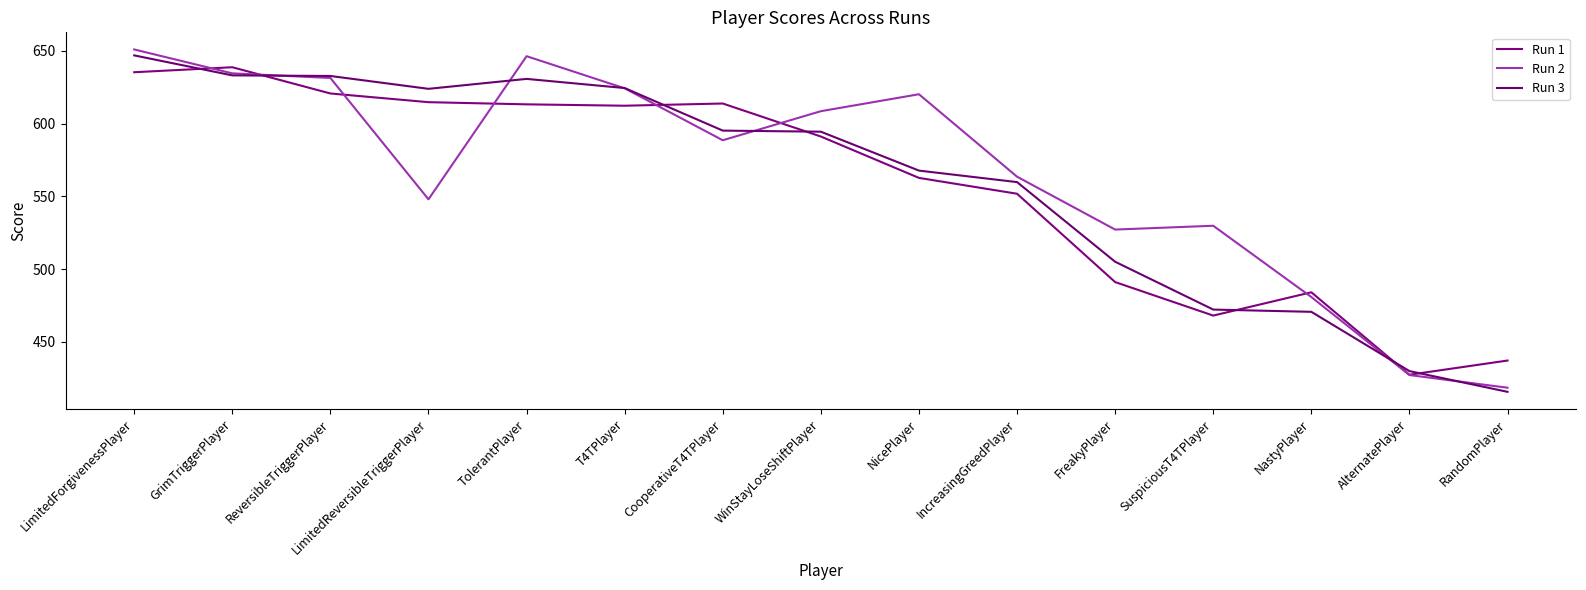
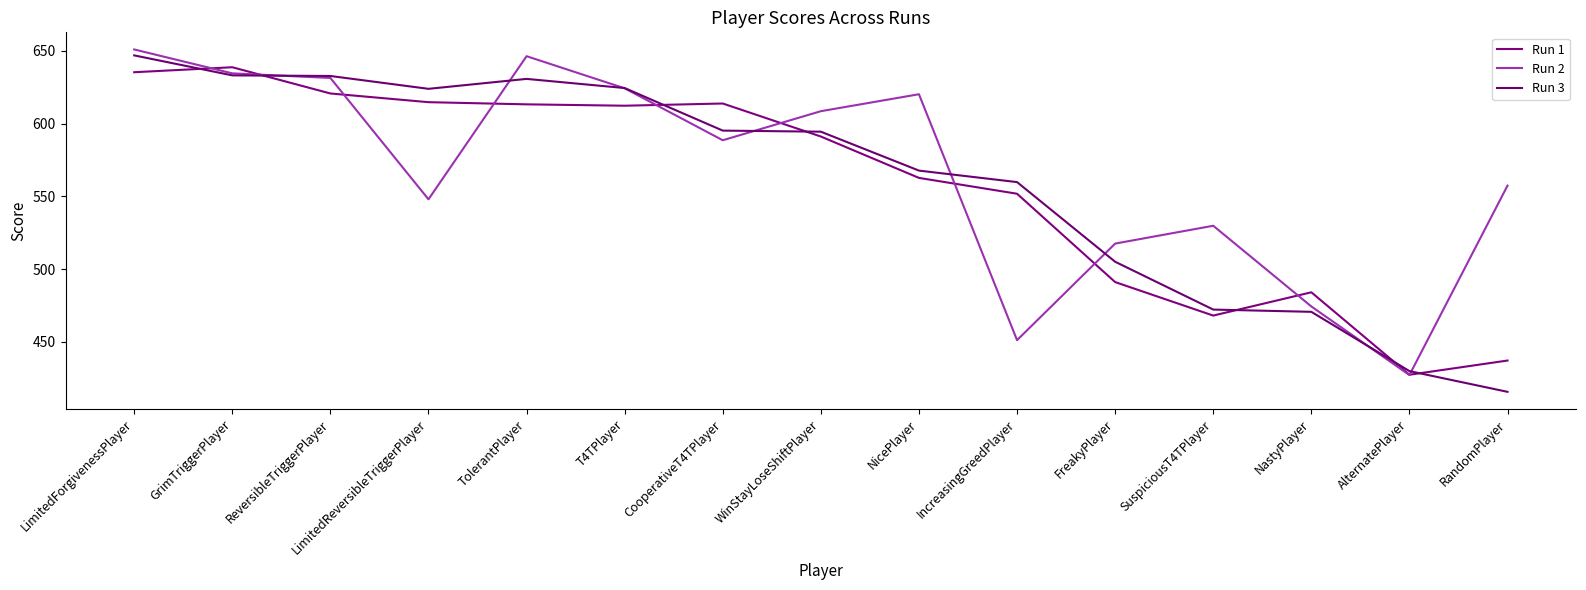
  {
    "Run 2": {
      "LimitedForgivenessPlayer": 651,
      "LimitedReversibleTriggerPlayer": 548,
      "TolerantPlayer": 646,
      "CooperativeT4TPlayer": 589,
      "WinStayLoseShiftPlayer": 609,
      "NicePlayer": 620,
-     "IncreasingGreedPlayer": 563,
-     "FreakyPlayer": 527,
+     "IncreasingGreedPlayer": 451,
+     "FreakyPlayer": 517,
      "SuspiciousT4TPlayer": 530,
-     "NastyPlayer": 481,
-     "RandomPlayer": 418
+     "NastyPlayer": 474,
+     "RandomPlayer": 557
    }
  }
